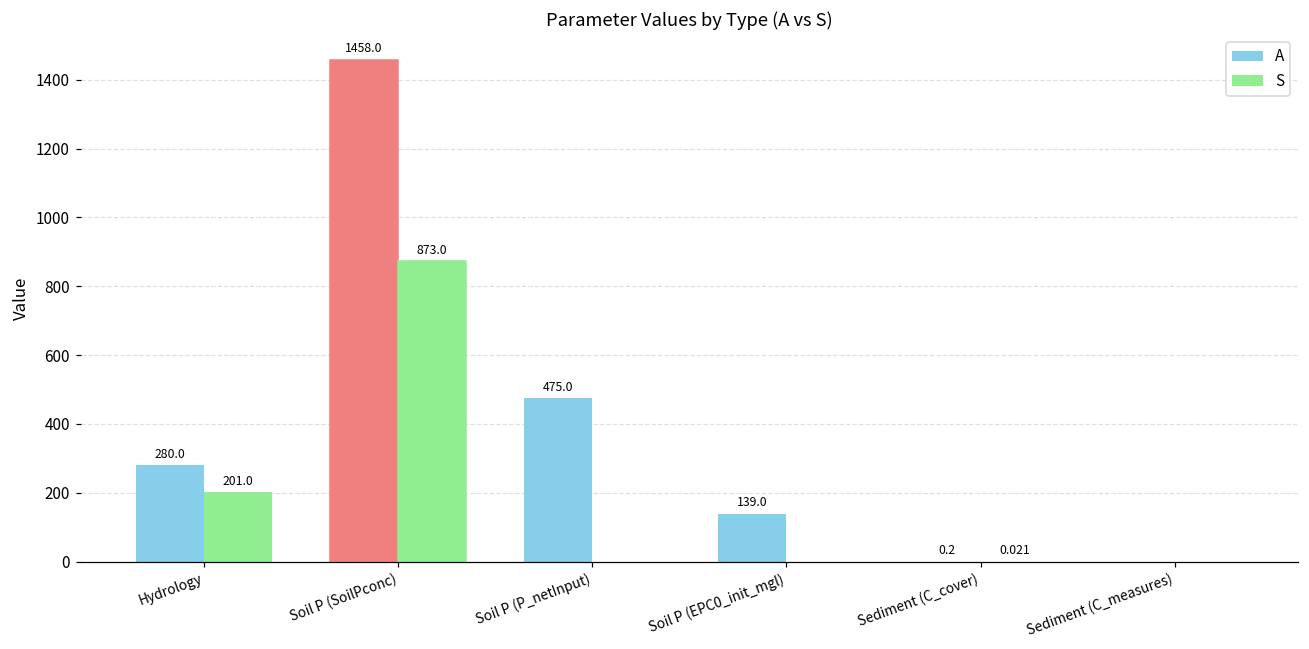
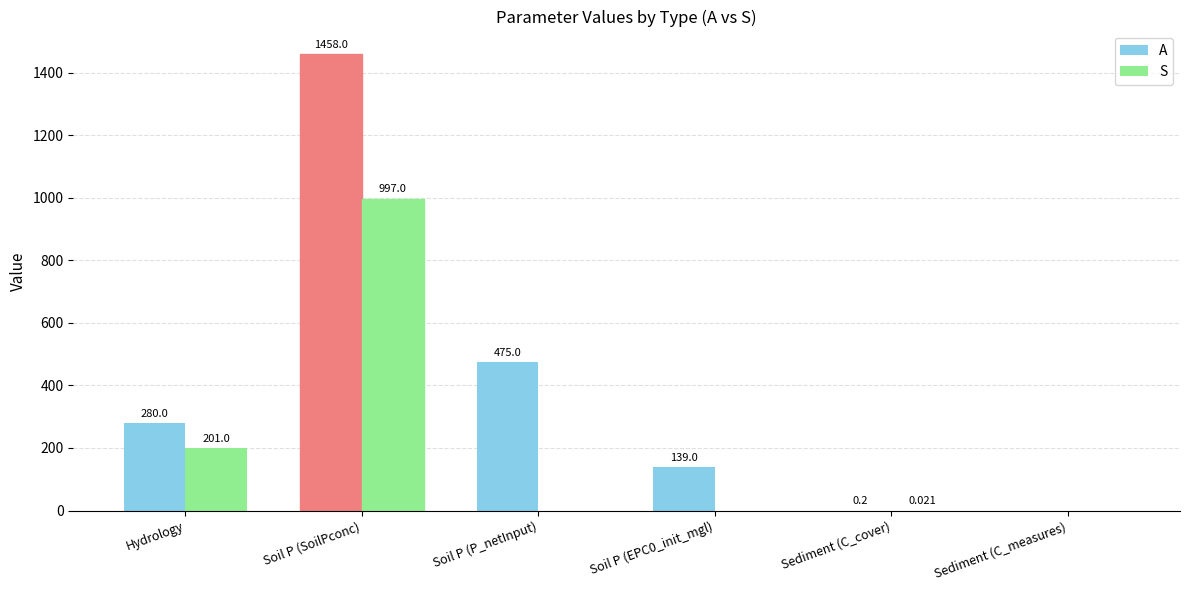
  {
    "A": {
      "Hydrology": 280.0,
      "Soil P (SoilPconc)": 1458.0,
      "Soil P (P_netInput)": 475.0,
      "Soil P (EPC0_init_mgl)": 139.0,
      "Sediment (C_cover)": 0.2
    },
    "S": {
      "Hydrology": 201.0,
-     "Soil P (SoilPconc)": 873.0,
+     "Soil P (SoilPconc)": 997.0,
      "Sediment (C_cover)": 0.021
    }
  }
